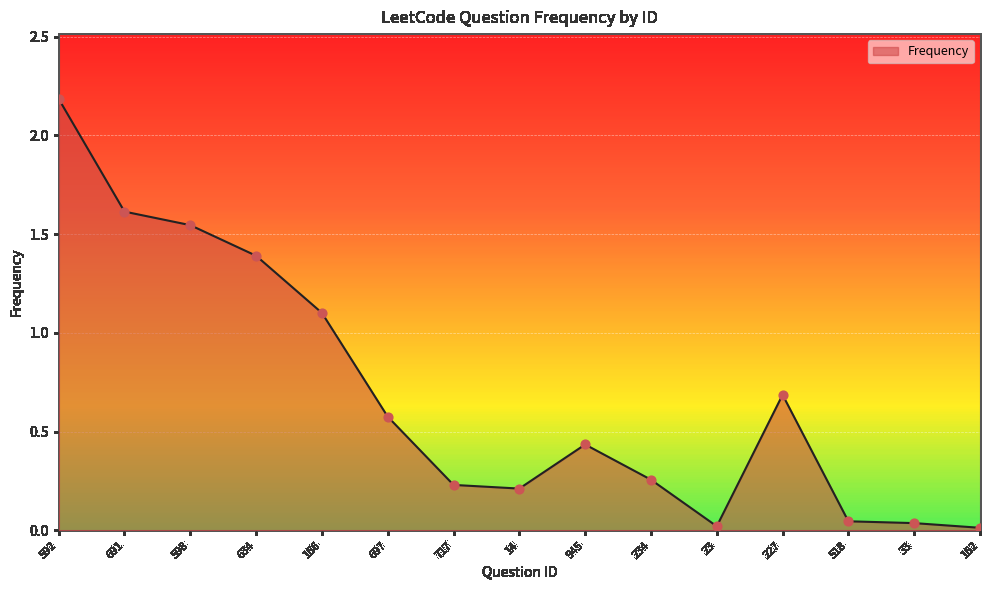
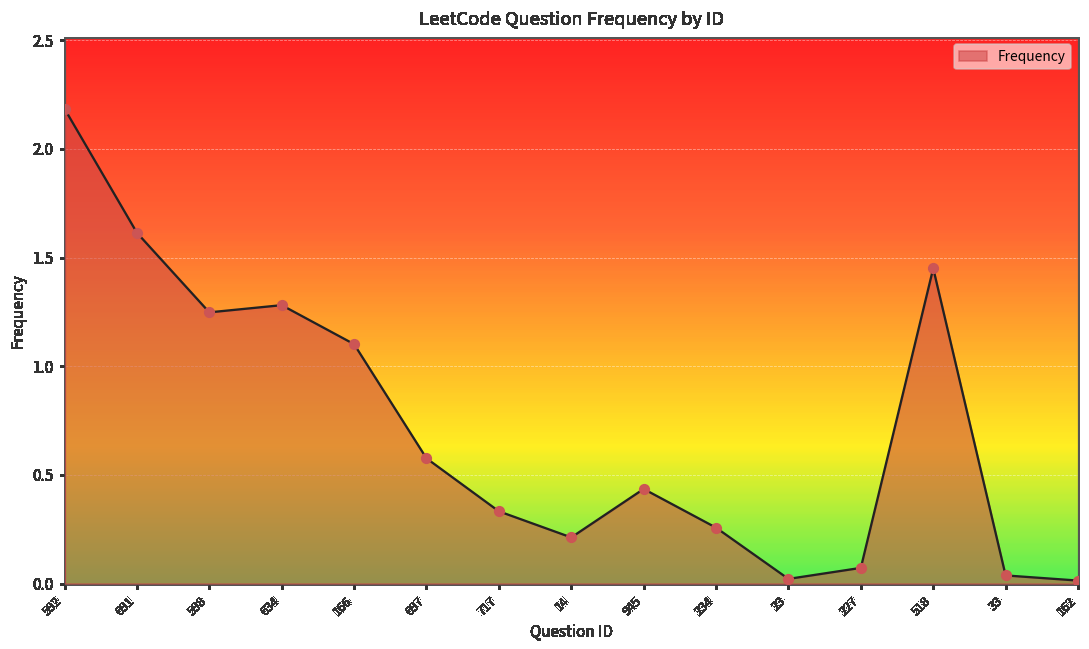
  {
    "592": 2.19,
    "691": 1.61,
-   "598": 1.55,
-   "634": 1.39,
+   "598": 1.25,
+   "634": 1.28,
    "166": 1.10,
    "697": 0.58,
-   "717": 0.23,
+   "717": 0.33,
    "14": 0.21,
    "945": 0.44,
    "234": 0.26,
    "23": 0.02,
-   "227": 0.69,
-   "518": 0.05,
+   "227": 0.07,
+   "518": 1.45,
    "33": 0.04,
    "162": 0.01
  }
